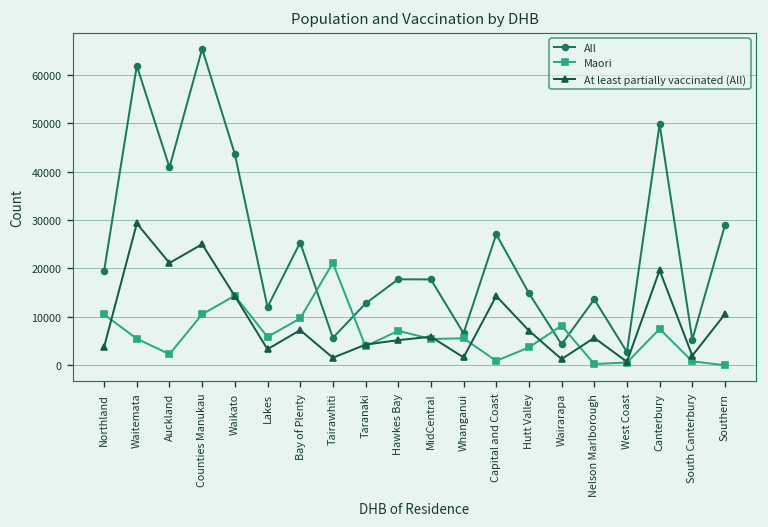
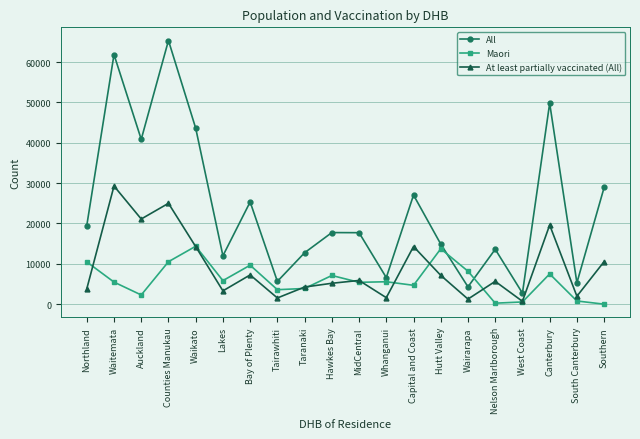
  {
    "Maori": {
      "Northland": 10000,
      "Waitemata": 5000,
      "Auckland": 2000,
      "Counties Manukau": 11000,
      "Lakes": 6000,
      "Bay of Plenty": 10000,
-     "Tairawhiti": 21000,
+     "Tairawhiti": 4000,
      "Hawkes Bay": 7000,
      "Whanganui": 6000,
-     "Capital and Coast": 1000,
-     "Hutt Valley": 4000,
+     "Capital and Coast": 5000,
+     "Hutt Valley": 14000,
      "Wairarapa": 8000,
      "Nelson Marlborough": 0,
      "Canterbury": 8000,
      "South Canterbury": 1000,
      "Southern": 0
    }
  }
